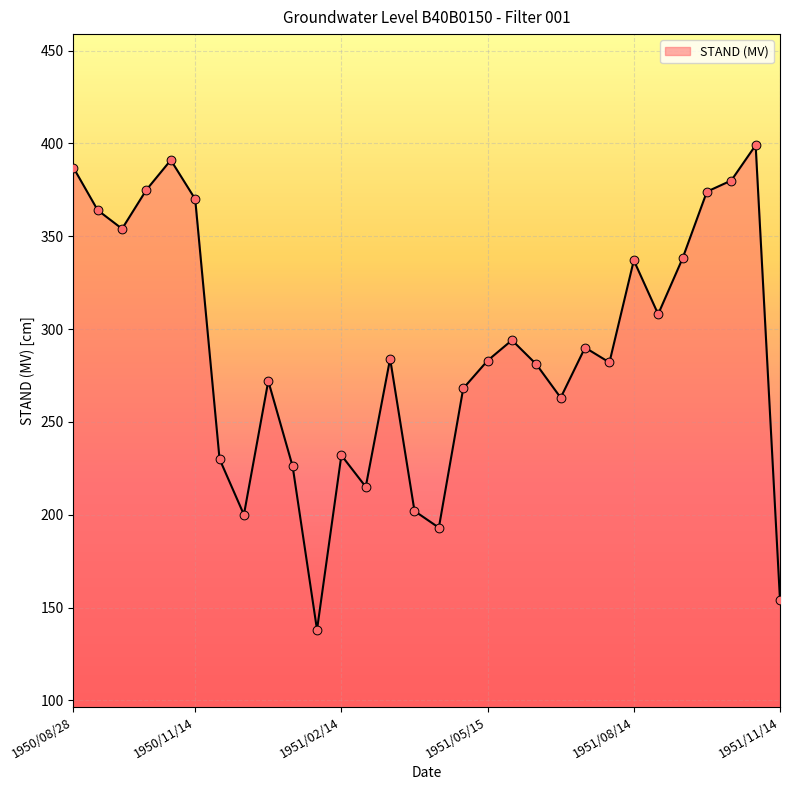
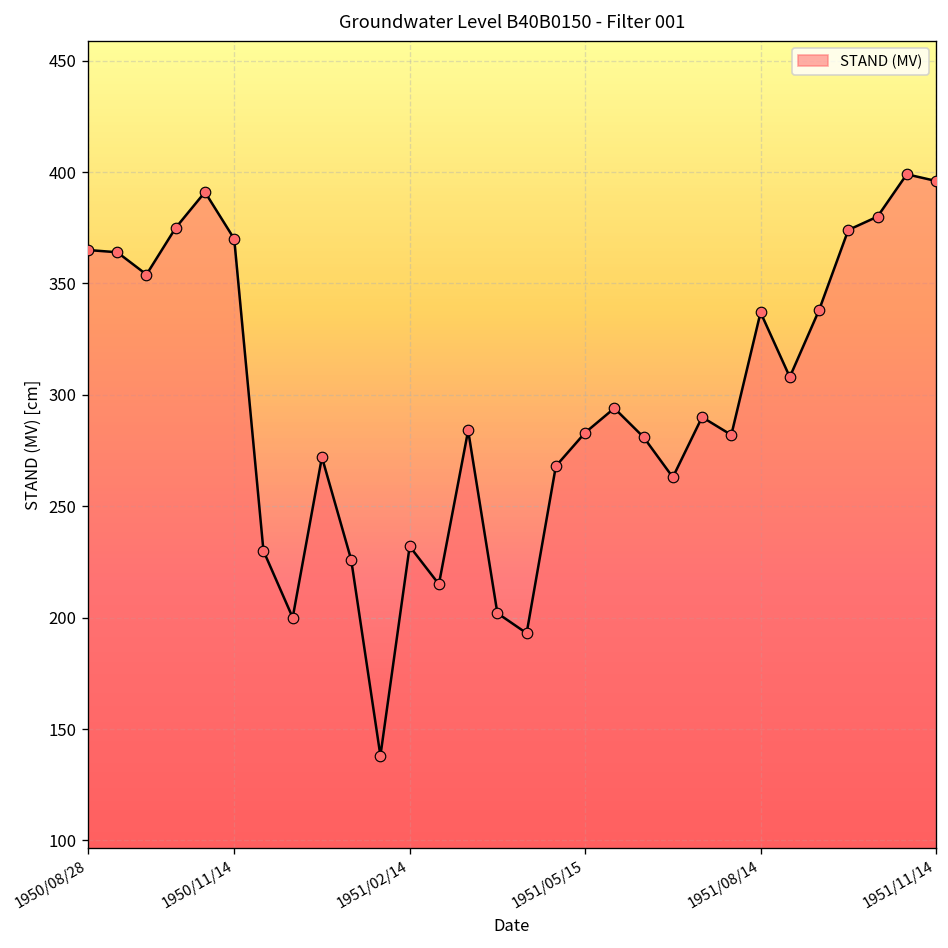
  {
-   "1950/08/28": 387,
+   "1950/08/28": 365,
    "1950/11/14": 370,
    "1951/02/14": 232,
    "1951/05/15": 283,
    "1951/08/14": 337,
-   "1951/11/14": 154
+   "1951/11/14": 396
  }
